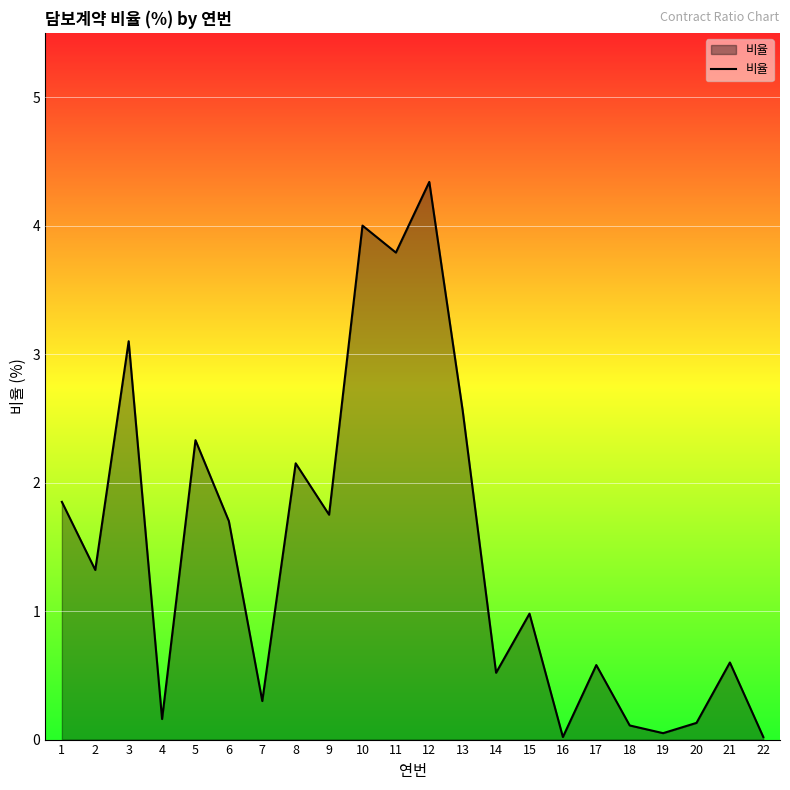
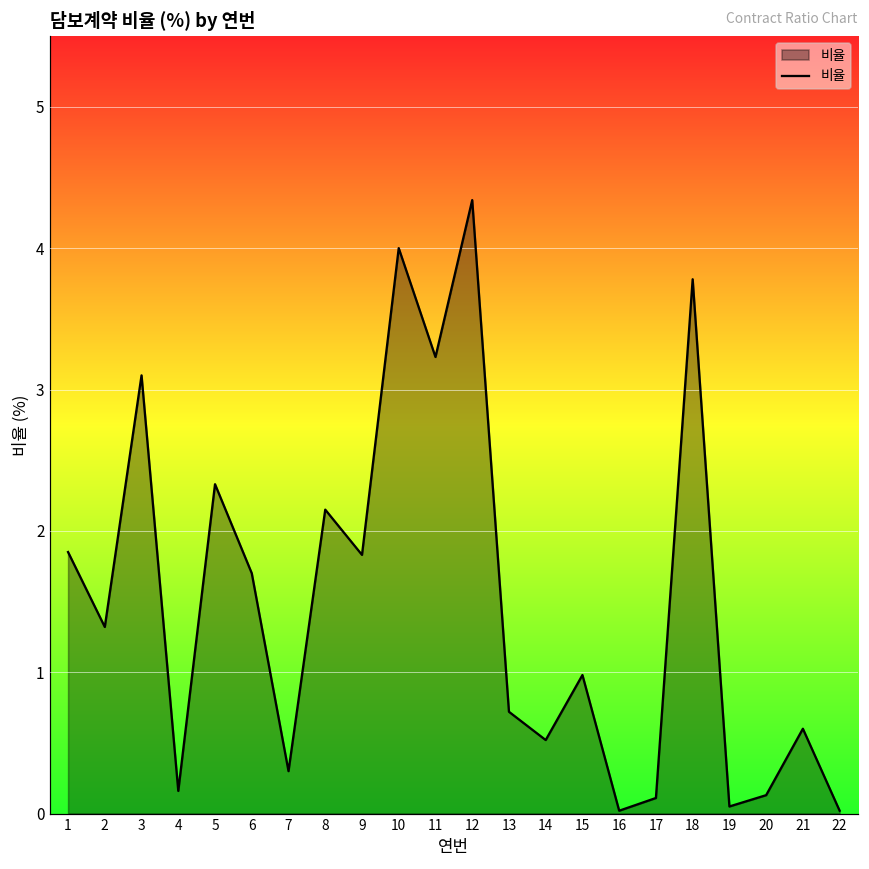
  {
    "1": 1.85,
    "2": 1.32,
    "3": 3.10,
    "4": 0.16,
    "5": 2.33,
    "6": 1.70,
    "7": 0.30,
    "8": 2.15,
-   "9": 1.75,
+   "9": 1.83,
    "10": 4.00,
-   "11": 3.79,
+   "11": 3.23,
    "12": 4.34,
-   "13": 2.56,
+   "13": 0.72,
    "14": 0.52,
    "15": 0.98,
    "16": 0.02,
-   "17": 0.58,
-   "18": 0.11,
+   "17": 0.11,
+   "18": 3.78,
    "19": 0.05,
    "20": 0.13,
    "21": 0.60,
    "22": 0.02
  }
